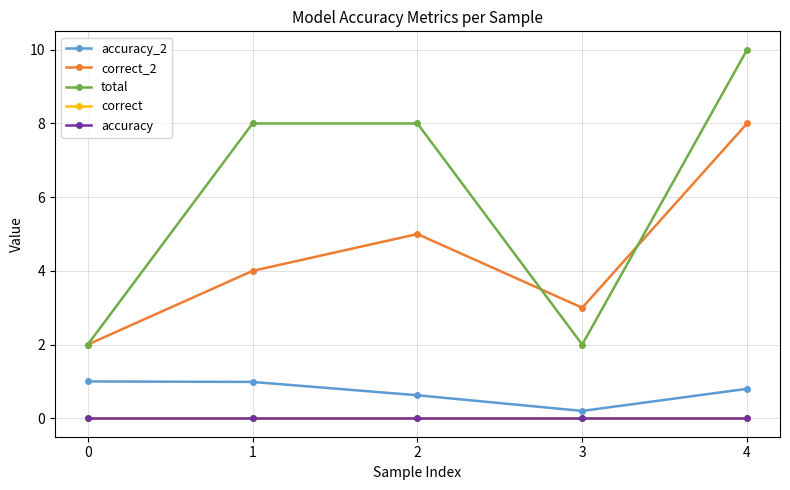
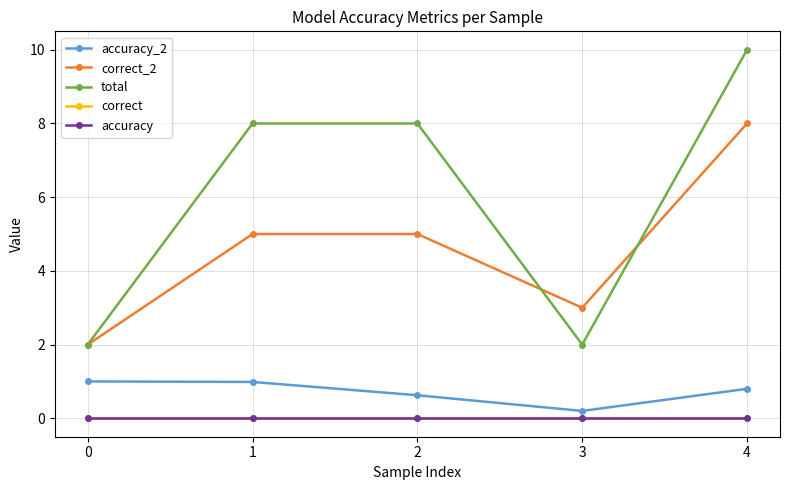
  {
    "accuracy_2": {
      "0": 1,
      "1": 1,
      "2": 0.6,
      "3": 0.2,
      "4": 0.8
    },
    "correct_2": {
-     "1": 4,
+     "1": 5,
      "2": 5,
      "3": 3,
      "4": 8
    },
    "total": {
      "1": 8,
      "2": 8,
      "3": 2,
      "4": 10
    },
    "accuracy": {
      "0": 0,
      "1": 0,
      "2": 0,
      "3": 0,
      "4": 0
    }
  }
